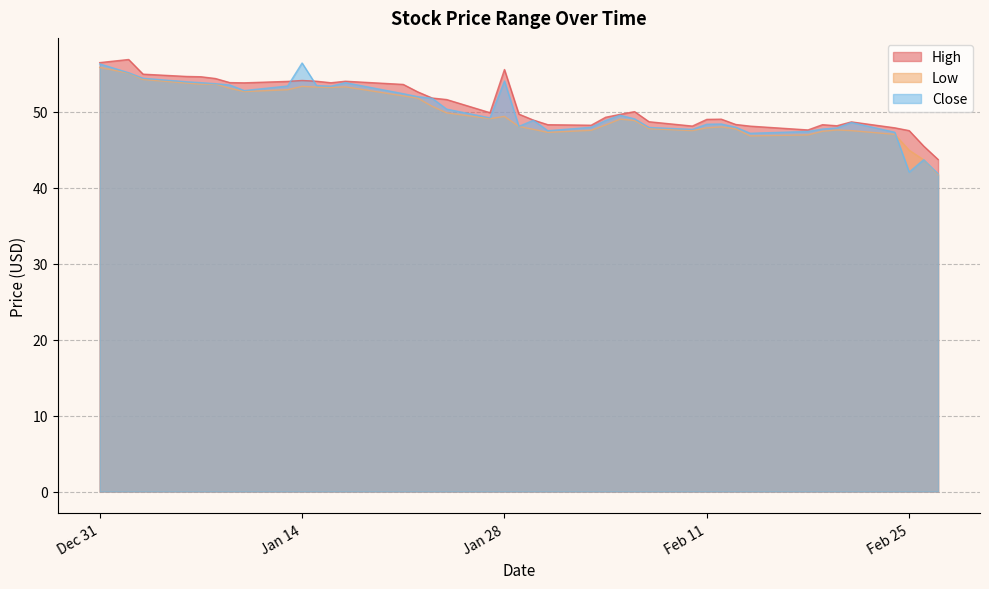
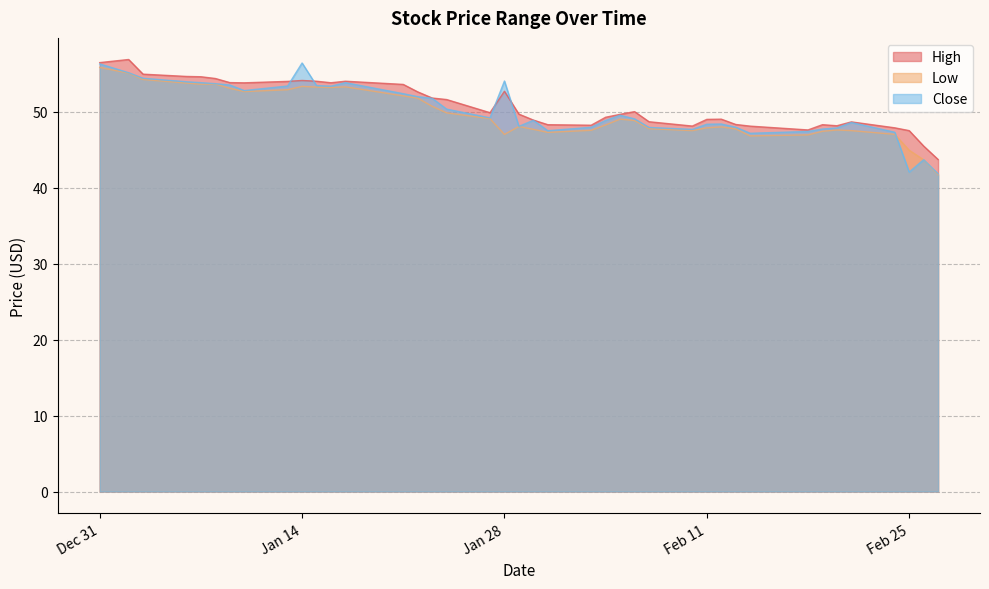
  {
    "High": {
      "Jan 14": 54,
-     "Jan 28": 56,
+     "Jan 28": 53,
      "Feb 11": 49,
      "Feb 25": 48
    },
    "Low": {
      "Dec 31": 56,
      "Jan 14": 53,
-     "Jan 28": 49,
+     "Jan 28": 47,
      "Feb 11": 48,
      "Feb 25": 45
    },
    "Close": {
      "Jan 14": 56,
      "Jan 28": 54,
      "Feb 11": 48,
      "Feb 25": 42
    }
  }
